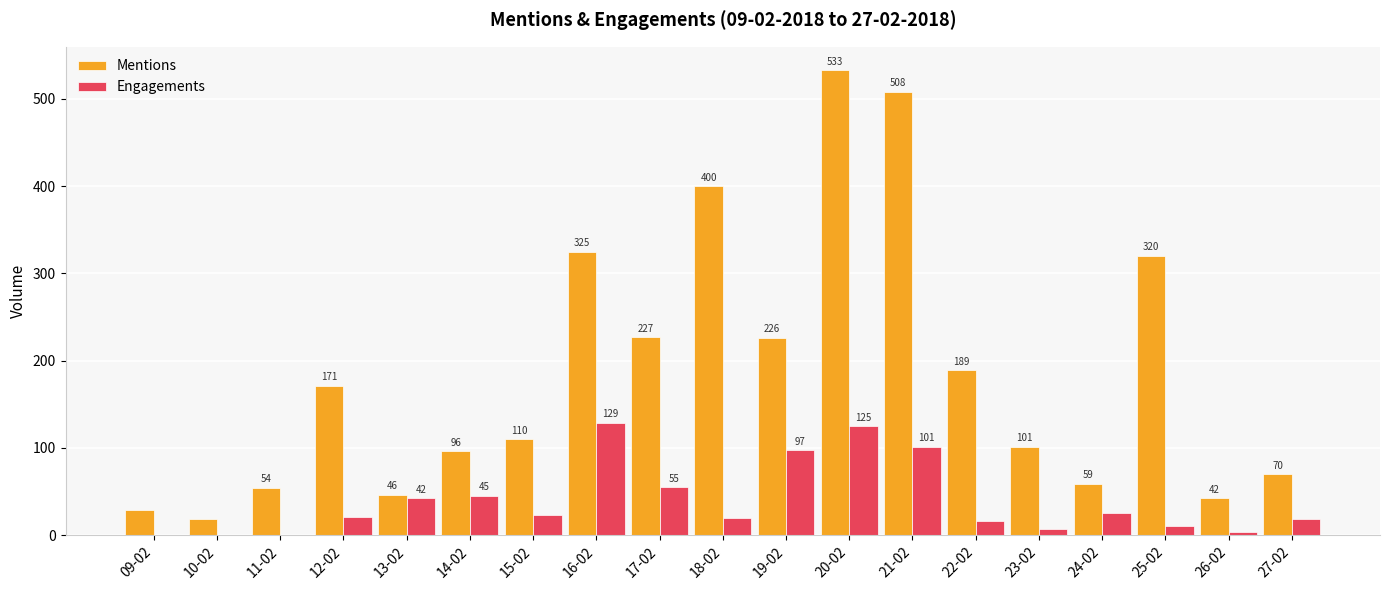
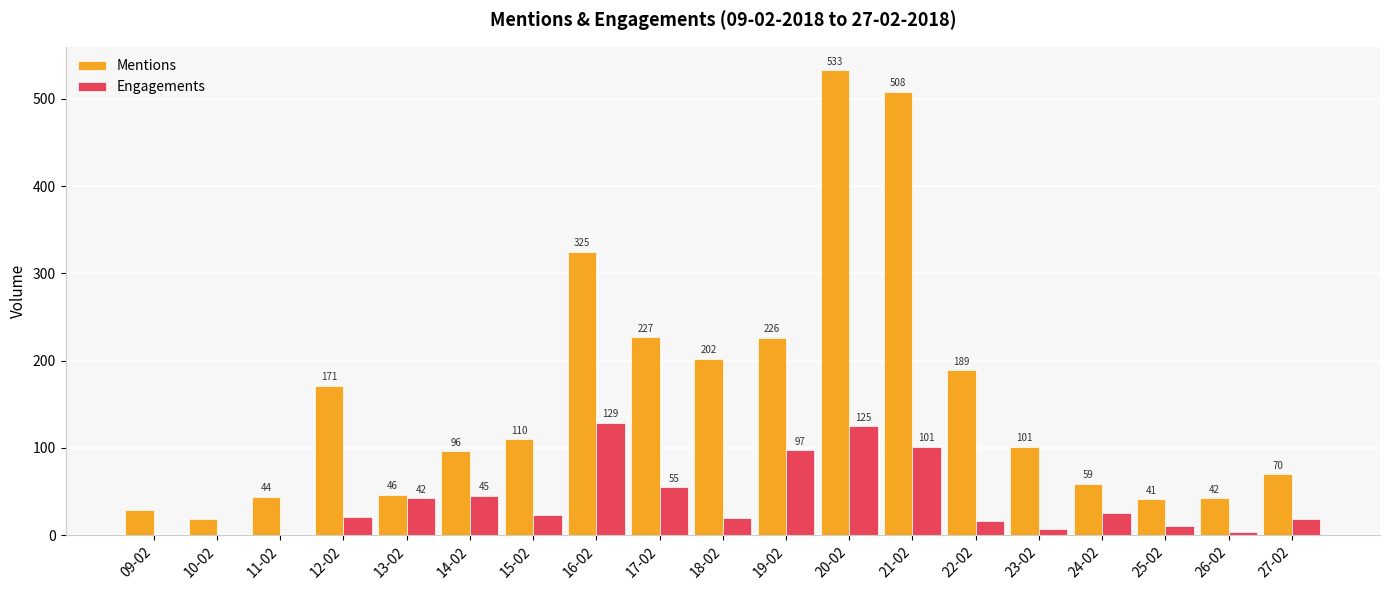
  {
    "Mentions": {
-     "11-02": 54,
+     "11-02": 44,
      "12-02": 171,
      "13-02": 46,
      "14-02": 96,
      "15-02": 110,
      "16-02": 325,
      "17-02": 227,
-     "18-02": 400,
+     "18-02": 202,
      "19-02": 226,
      "20-02": 533,
      "21-02": 508,
      "22-02": 189,
      "23-02": 101,
      "24-02": 59,
-     "25-02": 320,
+     "25-02": 41,
      "26-02": 42,
      "27-02": 70
    },
    "Engagements": {
      "13-02": 42,
      "14-02": 45,
      "16-02": 129,
      "17-02": 55,
      "19-02": 97,
      "20-02": 125,
      "21-02": 101
    }
  }
